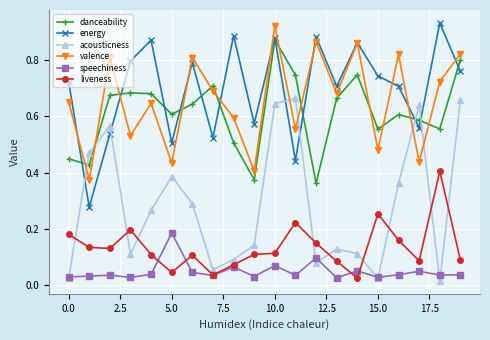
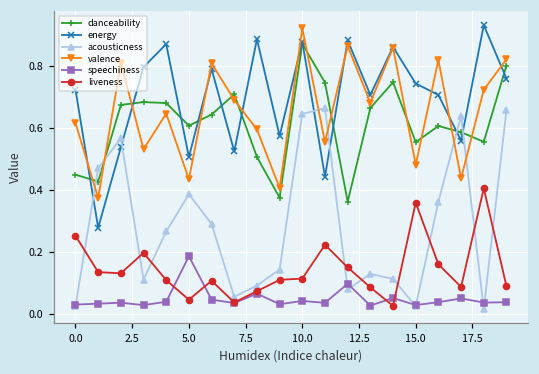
  {
    "danceability": {
      "0.0": 0.45,
      "5.0": 0.61,
      "15.0": 0.55
    },
    "energy": {
      "5.0": 0.51,
      "15.0": 0.74
    },
    "acousticness": {
      "5.0": 0.39,
      "10.0": 0.65
    },
    "valence": {
-     "0.0": 0.65,
+     "0.0": 0.62,
      "5.0": 0.43,
      "10.0": 0.92,
      "15.0": 0.48
    },
    "speechiness": {
      "5.0": 0.19,
-     "10.0": 0.07
+     "10.0": 0.04
    },
    "liveness": {
-     "0.0": 0.18,
+     "0.0": 0.25,
      "5.0": 0.05,
      "10.0": 0.11,
-     "15.0": 0.25
+     "15.0": 0.36
    }
  }
